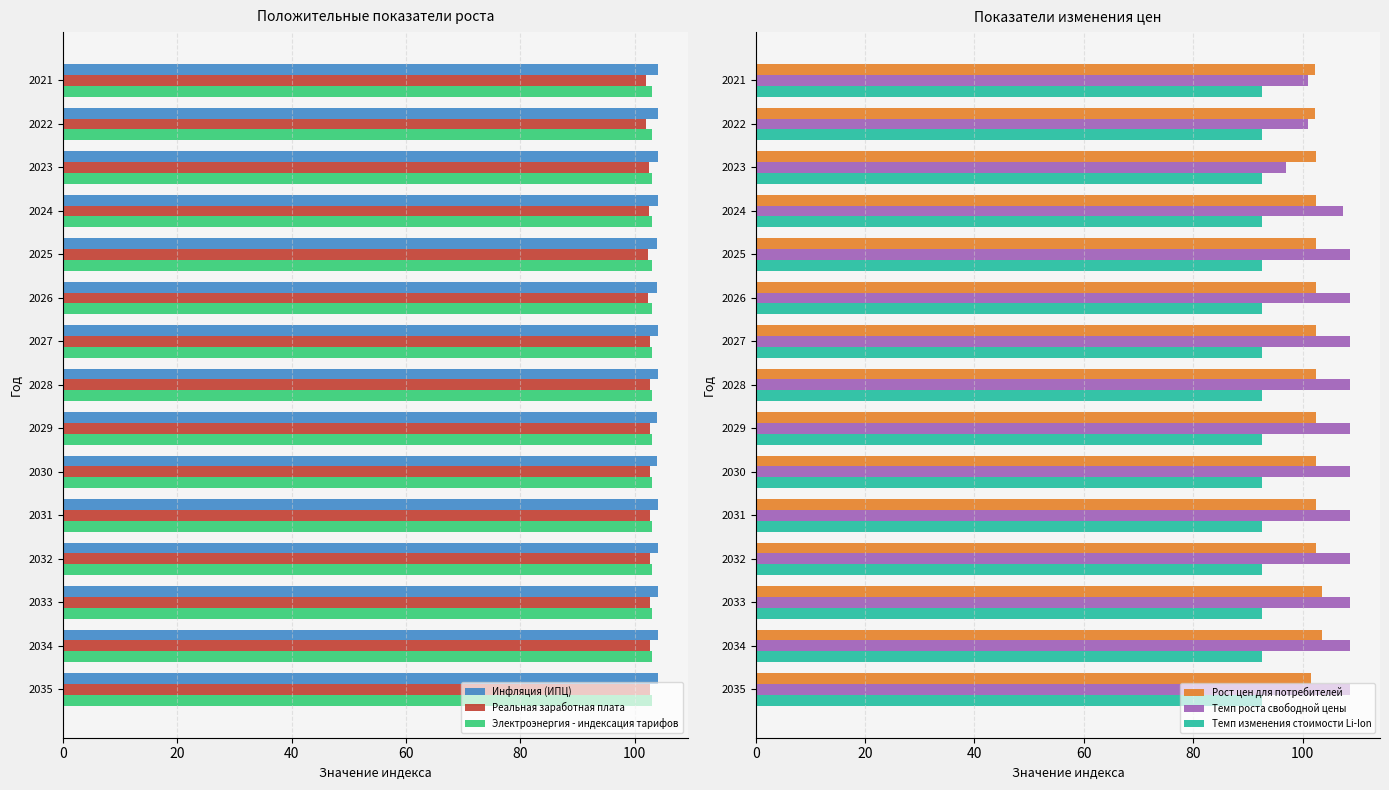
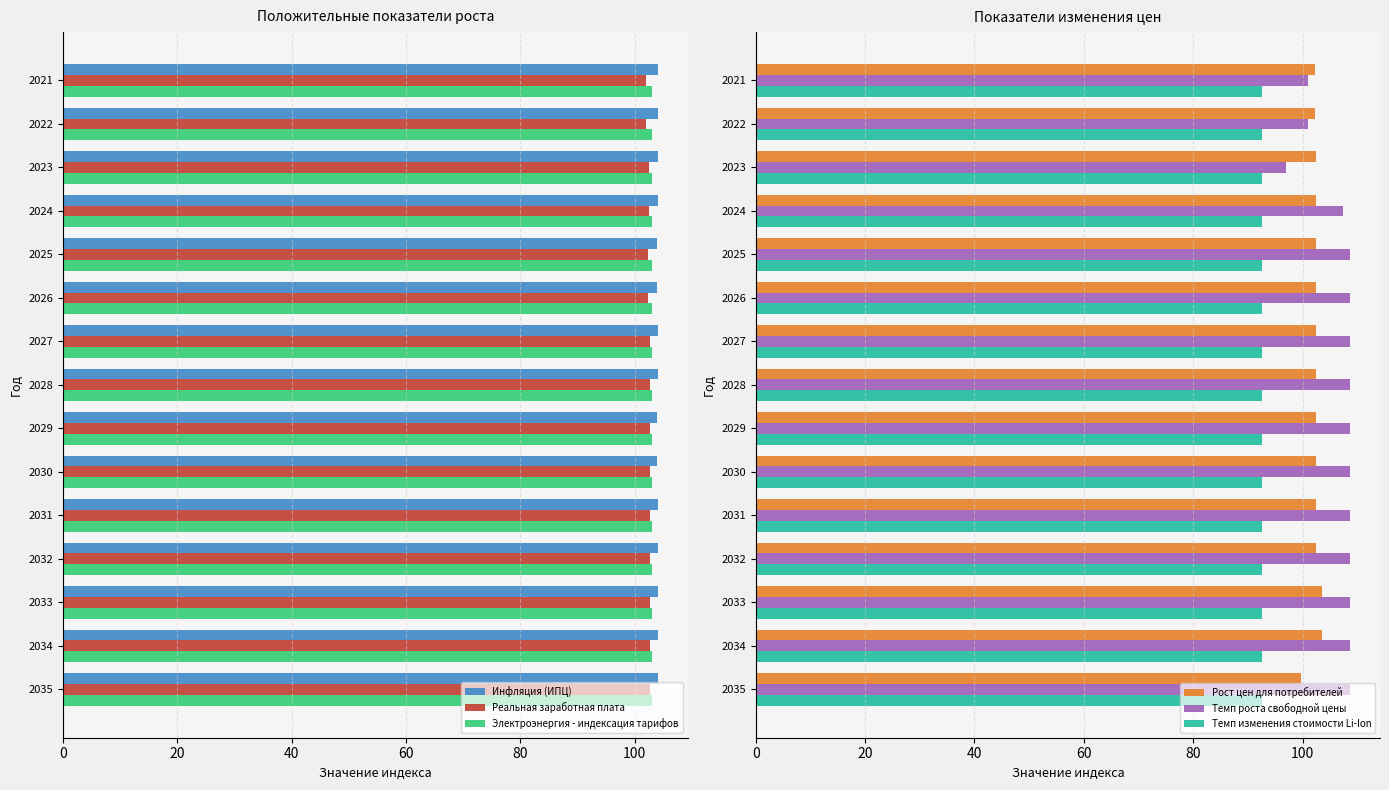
  {
    "Положительные показатели роста": {
      "Инфляция (ИПЦ)": {
        "2021": 104,
        "2022": 104,
        "2023": 104,
        "2024": 104,
        "2025": 104,
        "2026": 104,
        "2027": 104,
        "2028": 104,
        "2029": 104,
        "2030": 104,
        "2031": 104,
        "2032": 104,
        "2033": 104,
        "2034": 104,
        "2035": 104
      },
      "Реальная заработная плата": {
        "2021": 102,
        "2022": 102,
        "2023": 102,
        "2024": 102,
        "2025": 102,
        "2026": 102,
        "2027": 103,
        "2028": 103,
        "2029": 103,
        "2030": 103,
        "2031": 103,
        "2032": 103,
        "2033": 103,
        "2034": 103
      },
      "Электроэнергия - индексация тарифов": {
        "2021": 103,
        "2022": 103,
        "2023": 103,
        "2024": 103,
        "2025": 103,
        "2026": 103,
        "2027": 103,
        "2028": 103,
        "2029": 103,
        "2030": 103,
        "2031": 103,
        "2032": 103,
        "2033": 103,
        "2034": 103
      }
    },
    "Показатели изменения цен": {
      "Рост цен для потребителей": {
        "2021": 102,
        "2022": 102,
        "2023": 102,
        "2024": 102,
        "2025": 102,
        "2026": 102,
        "2027": 102,
        "2028": 102,
        "2029": 103,
        "2030": 103,
        "2031": 102,
        "2032": 102,
        "2033": 104,
        "2034": 104,
-       "2035": 102
+       "2035": 100
      },
      "Темп роста свободной цены": {
        "2021": 101,
        "2022": 101,
        "2023": 97,
        "2024": 107,
        "2025": 109,
        "2026": 109,
        "2027": 109,
        "2028": 109,
        "2029": 109,
        "2030": 109,
        "2031": 109,
        "2032": 109,
        "2033": 109,
        "2034": 109
      },
      "Темп изменения стоимости Li-Ion": {
        "2021": 93,
        "2022": 93,
        "2023": 93,
        "2024": 93,
        "2025": 93,
        "2026": 93,
        "2027": 93,
        "2028": 93,
        "2029": 93,
        "2030": 93,
        "2031": 93,
        "2032": 93,
        "2033": 93,
        "2034": 93
      }
    }
  }
